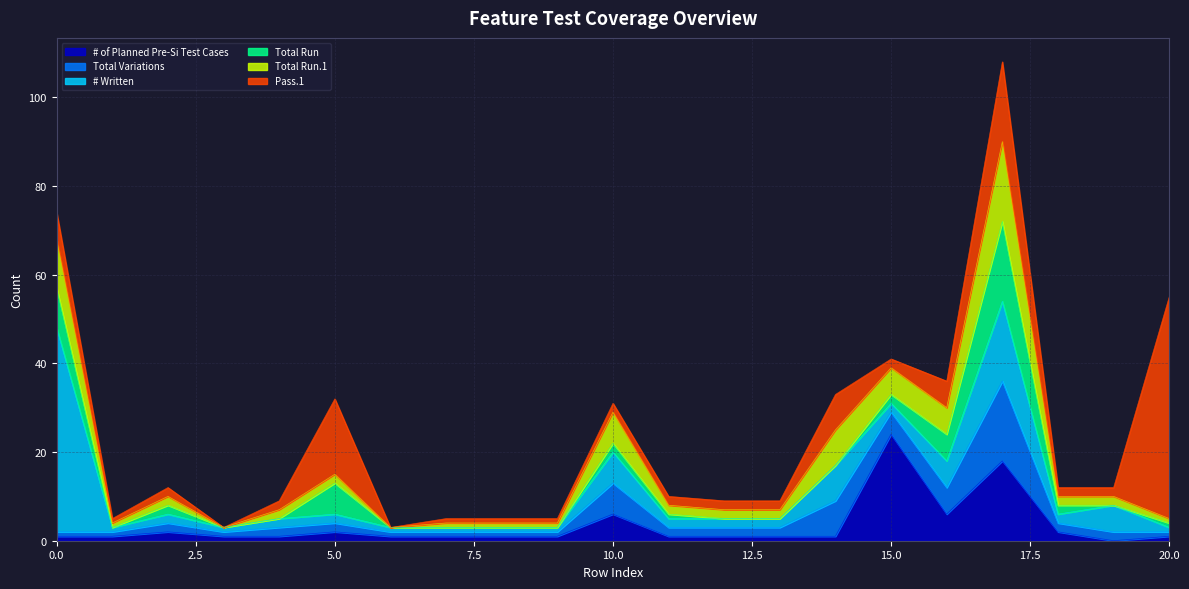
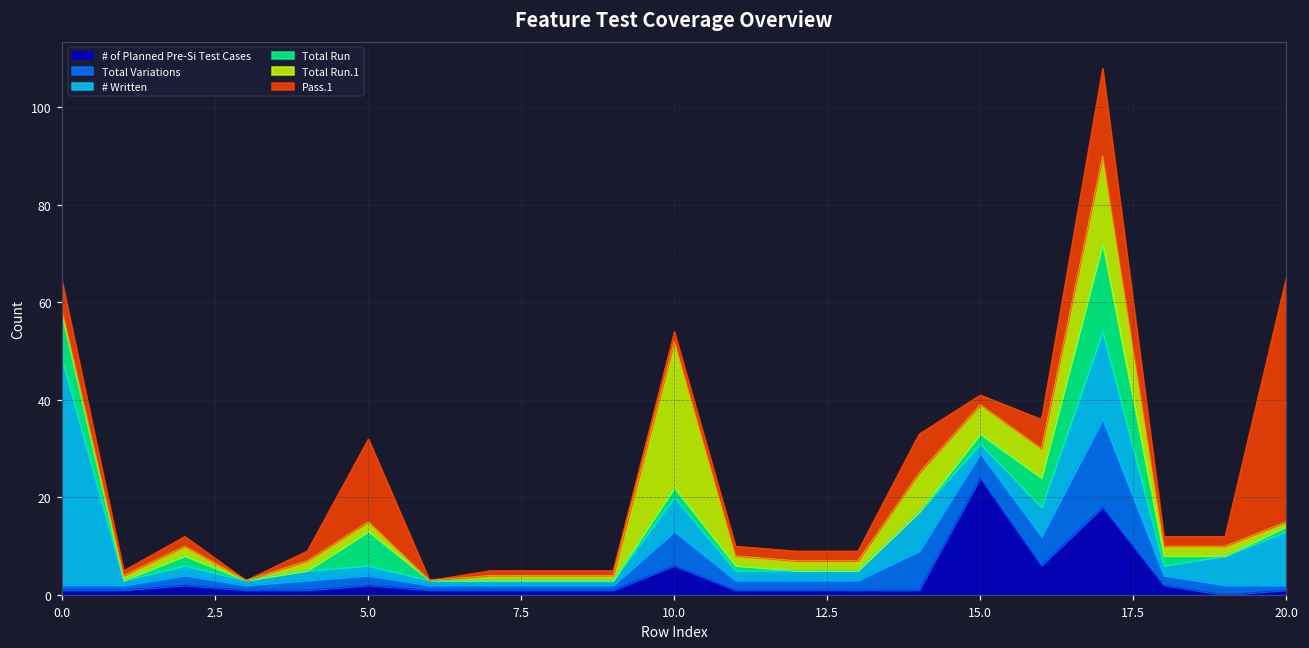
  {
    "# of Planned Pre-Si Test Cases": {
      "0.0": 1,
      "5.0": 2,
      "10.0": 6,
      "15.0": 24,
      "20.0": 1
    },
    "Total Variations": {
      "0.0": 1,
      "5.0": 2,
      "10.0": 7,
      "15.0": 5,
      "20.0": 1
    },
    "# Written": {
      "0.0": 46,
      "5.0": 2,
      "10.0": 7,
      "15.0": 2,
-     "20.0": 1
+     "20.0": 11
    },
    "Total Run": {
      "0.0": 9,
      "5.0": 7,
      "10.0": 2,
      "15.0": 2,
      "20.0": 1
    },
    "Total Run.1": {
-     "0.0": 11,
+     "0.0": 1,
      "5.0": 2,
-     "10.0": 7,
+     "10.0": 30,
      "15.0": 6,
      "20.0": 1
    },
    "Pass.1": {
      "0.0": 6,
      "5.0": 17,
      "10.0": 2,
      "15.0": 2,
      "20.0": 50
    }
  }
